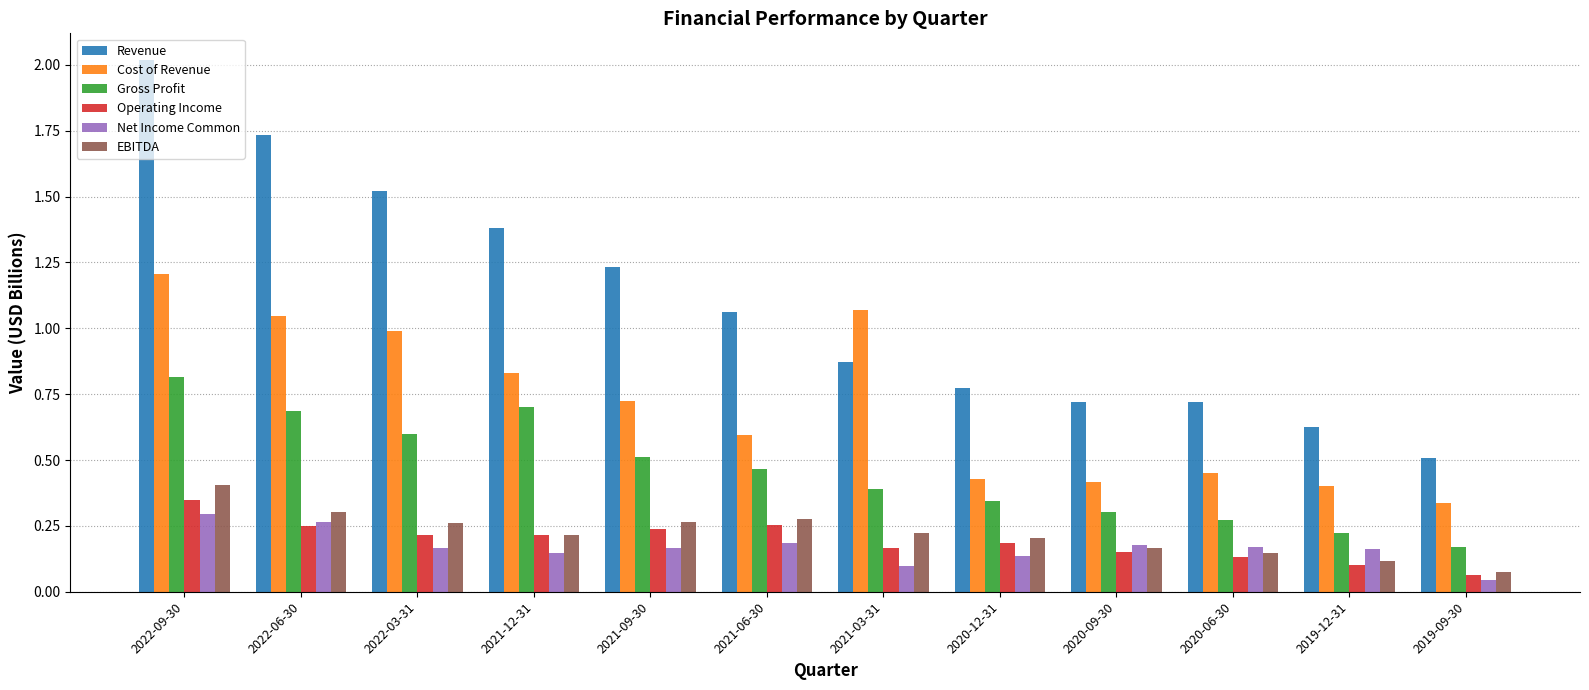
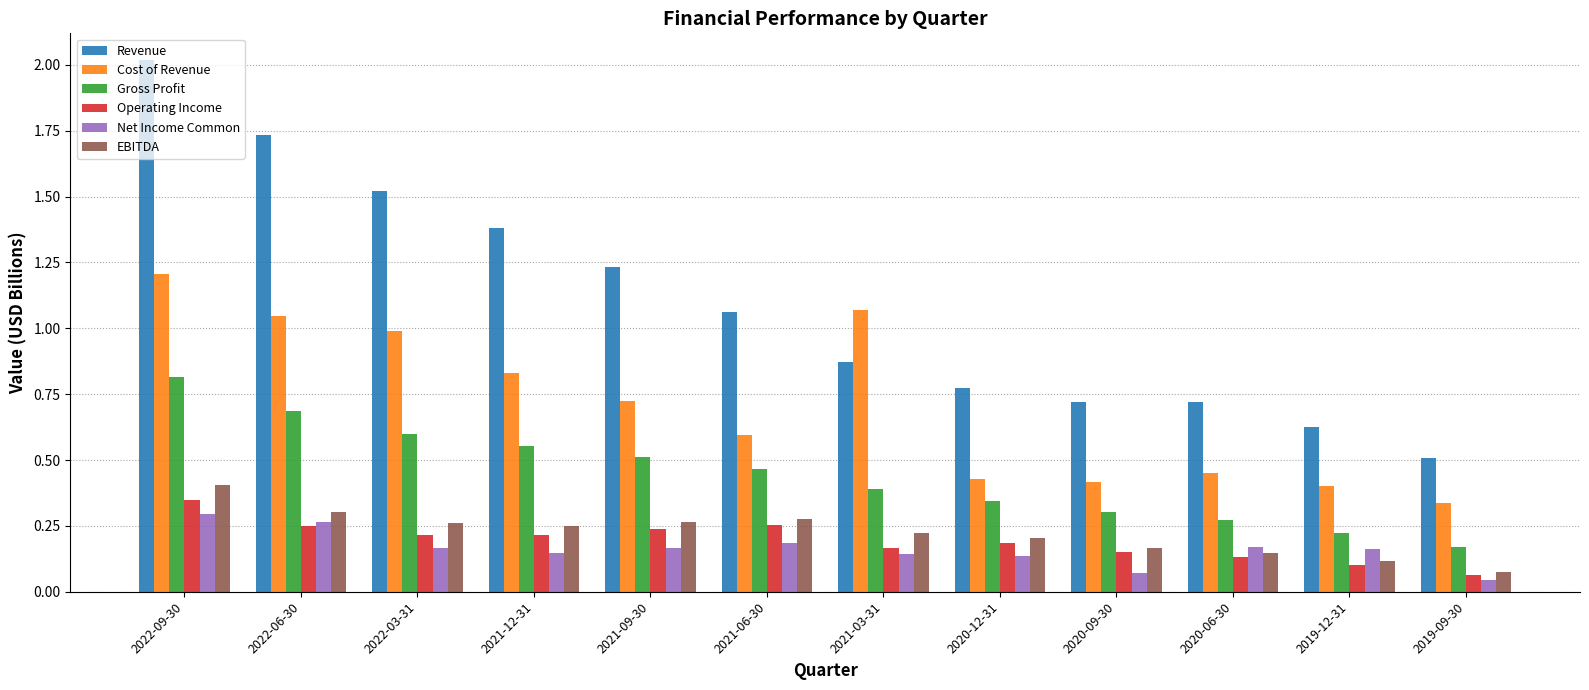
  {
    "Revenue": {
      "2022-06-30": 1.74,
      "2022-03-31": 1.52,
      "2021-12-31": 1.38,
      "2021-09-30": 1.23,
      "2021-06-30": 1.06,
      "2021-03-31": 0.87,
      "2020-12-31": 0.77,
      "2020-09-30": 0.72,
      "2020-06-30": 0.72,
      "2019-12-31": 0.62,
      "2019-09-30": 0.51
    },
    "Cost of Revenue": {
      "2022-09-30": 1.21,
      "2022-06-30": 1.05,
      "2022-03-31": 0.99,
      "2021-12-31": 0.83,
      "2021-09-30": 0.72,
      "2021-06-30": 0.59,
      "2021-03-31": 1.07,
      "2020-12-31": 0.43,
      "2020-09-30": 0.42,
      "2020-06-30": 0.45,
      "2019-12-31": 0.40,
      "2019-09-30": 0.34
    },
    "Gross Profit": {
      "2022-09-30": 0.81,
      "2022-06-30": 0.69,
      "2022-03-31": 0.60,
-     "2021-12-31": 0.70,
+     "2021-12-31": 0.55,
      "2021-09-30": 0.51,
      "2021-06-30": 0.47,
      "2021-03-31": 0.39,
      "2020-12-31": 0.35,
      "2020-09-30": 0.30,
      "2020-06-30": 0.27,
      "2019-12-31": 0.22,
      "2019-09-30": 0.17
    },
    "Operating Income": {
      "2022-09-30": 0.35,
      "2022-06-30": 0.25,
      "2022-03-31": 0.22,
      "2021-12-31": 0.22,
      "2021-09-30": 0.24,
      "2021-06-30": 0.25,
      "2021-03-31": 0.17,
      "2020-12-31": 0.19,
      "2020-09-30": 0.15,
      "2020-06-30": 0.13,
      "2019-12-31": 0.10,
      "2019-09-30": 0.06
    },
    "Net Income Common": {
      "2022-09-30": 0.30,
      "2022-06-30": 0.26,
      "2022-03-31": 0.17,
      "2021-12-31": 0.15,
      "2021-09-30": 0.17,
      "2021-06-30": 0.18,
-     "2021-03-31": 0.10,
+     "2021-03-31": 0.14,
      "2020-12-31": 0.13,
-     "2020-09-30": 0.18,
+     "2020-09-30": 0.07,
      "2020-06-30": 0.17,
      "2019-12-31": 0.16,
      "2019-09-30": 0.05
    },
    "EBITDA": {
      "2022-09-30": 0.40,
      "2022-06-30": 0.30,
      "2022-03-31": 0.26,
-     "2021-12-31": 0.21,
+     "2021-12-31": 0.25,
      "2021-09-30": 0.26,
      "2021-06-30": 0.27,
      "2021-03-31": 0.22,
      "2020-12-31": 0.20,
      "2020-09-30": 0.17,
      "2020-06-30": 0.15,
      "2019-12-31": 0.12,
      "2019-09-30": 0.08
    }
  }
